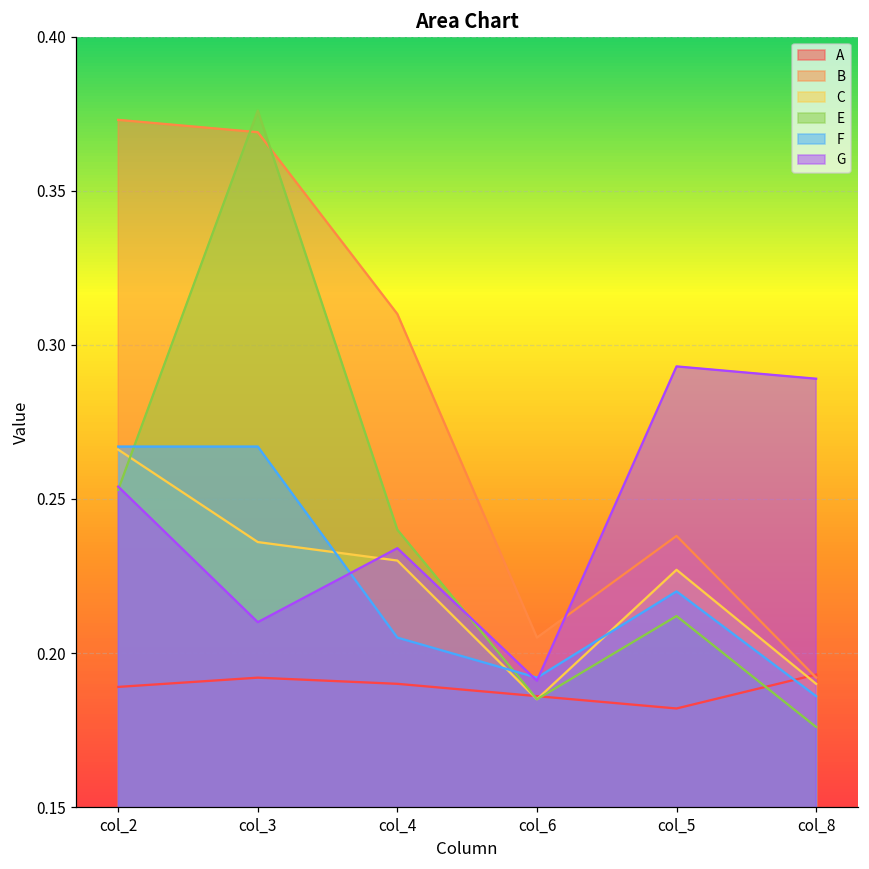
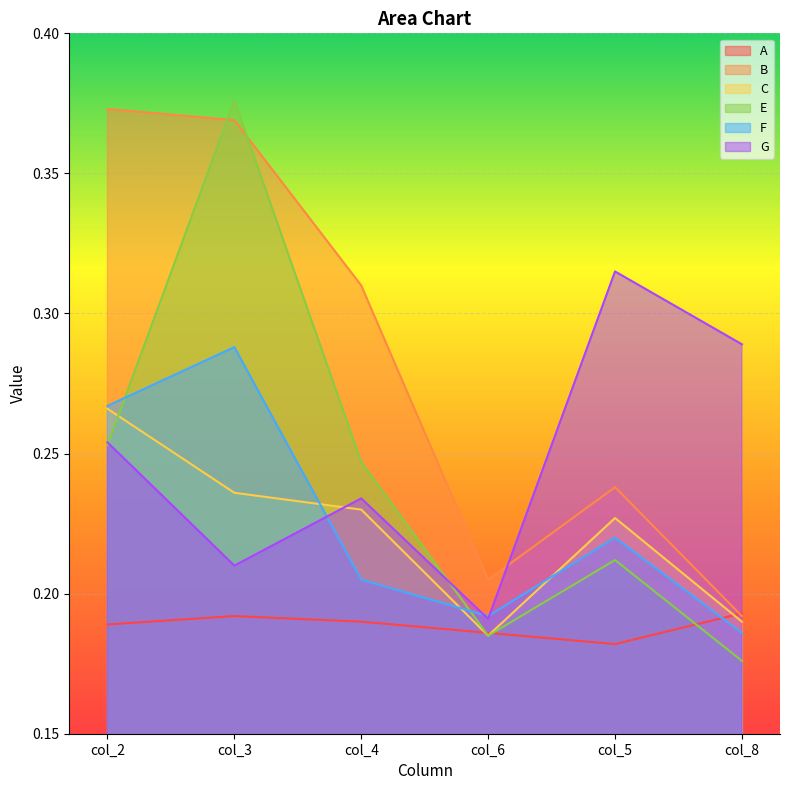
  {
    "E": {
      "col_2": 0.253,
      "col_3": 0.376,
-     "col_4": 0.240,
+     "col_4": 0.247,
      "col_5": 0.212,
      "col_8": 0.176
    },
    "F": {
      "col_2": 0.267,
-     "col_3": 0.267,
+     "col_3": 0.288,
      "col_4": 0.205,
      "col_6": 0.192,
      "col_5": 0.220,
      "col_8": 0.186
    },
    "G": {
      "col_2": 0.254,
      "col_3": 0.210,
      "col_4": 0.234,
      "col_6": 0.191,
-     "col_5": 0.293,
+     "col_5": 0.315,
      "col_8": 0.289
    }
  }
